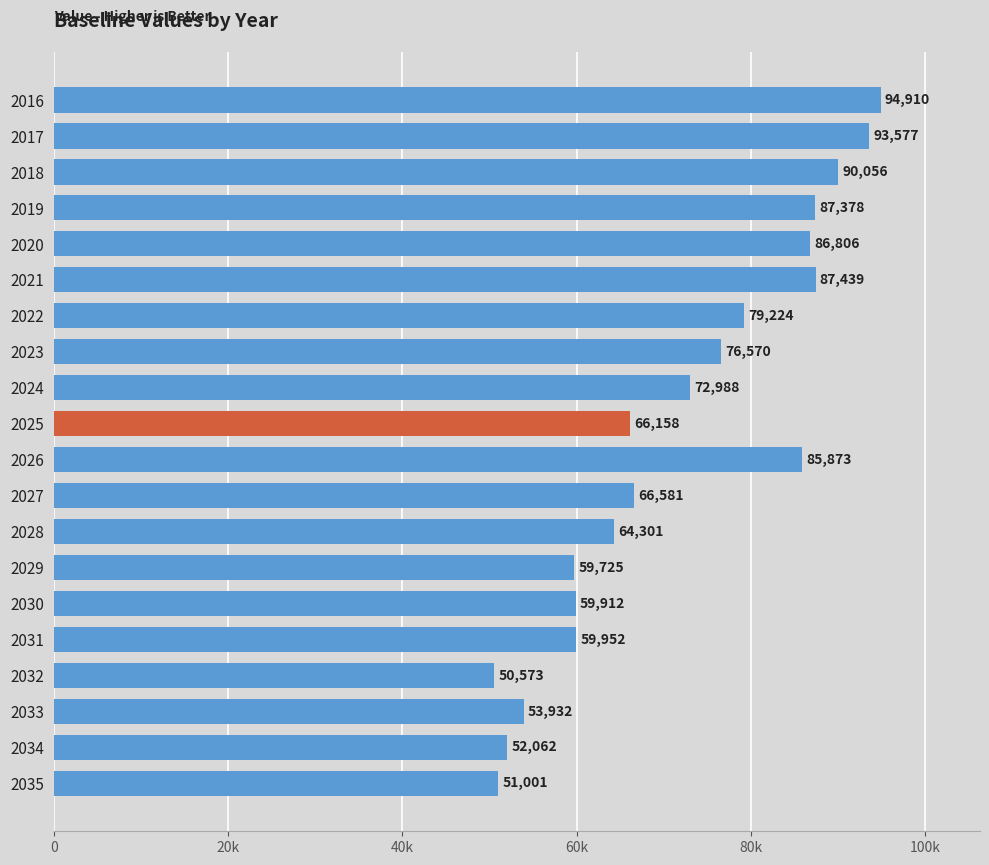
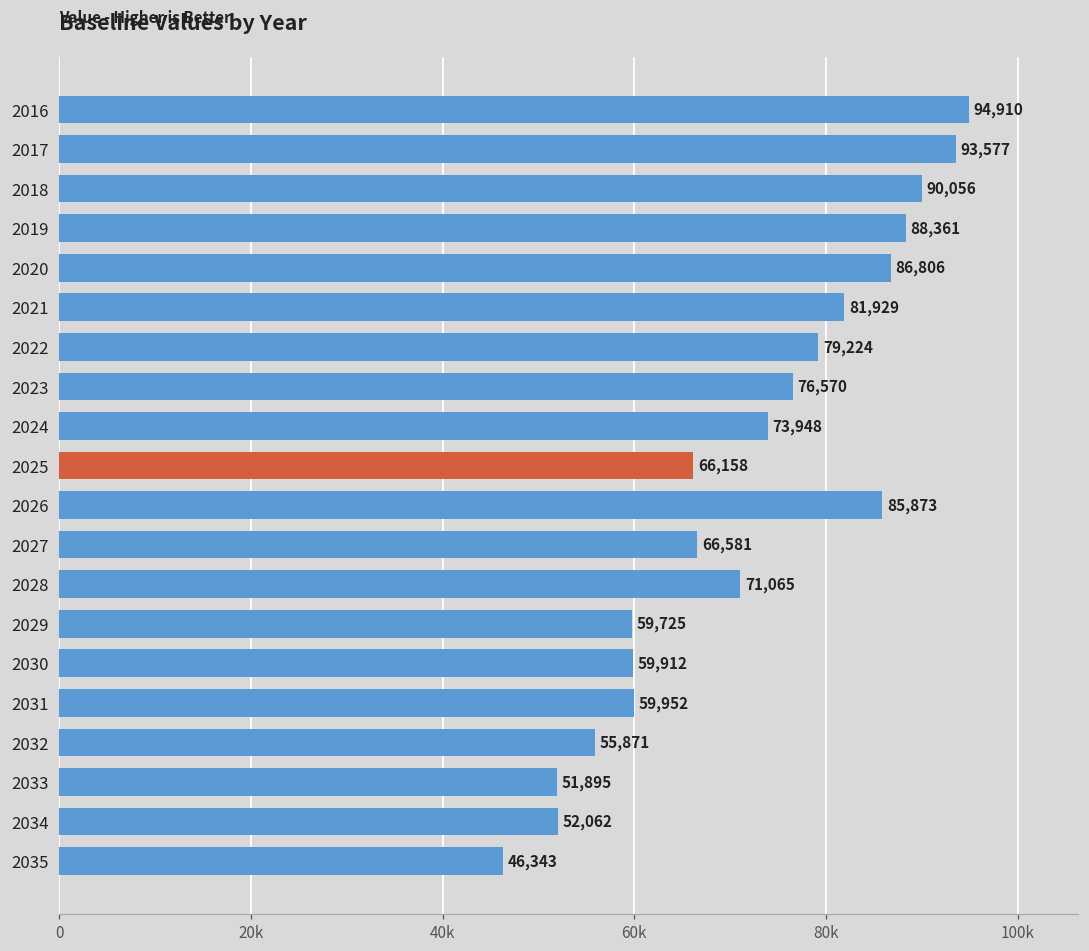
  {
    "2016": "94,910",
    "2017": "93,577",
    "2018": "90,056",
-   "2019": "87,378",
+   "2019": "88,361",
    "2020": "86,806",
-   "2021": "87,439",
+   "2021": "81,929",
    "2022": "79,224",
    "2023": "76,570",
-   "2024": "72,988",
+   "2024": "73,948",
    "2025": "66,158",
    "2026": "85,873",
    "2027": "66,581",
-   "2028": "64,301",
+   "2028": "71,065",
    "2029": "59,725",
    "2030": "59,912",
    "2031": "59,952",
-   "2032": "50,573",
-   "2033": "53,932",
+   "2032": "55,871",
+   "2033": "51,895",
    "2034": "52,062",
-   "2035": "51,001"
+   "2035": "46,343"
  }
